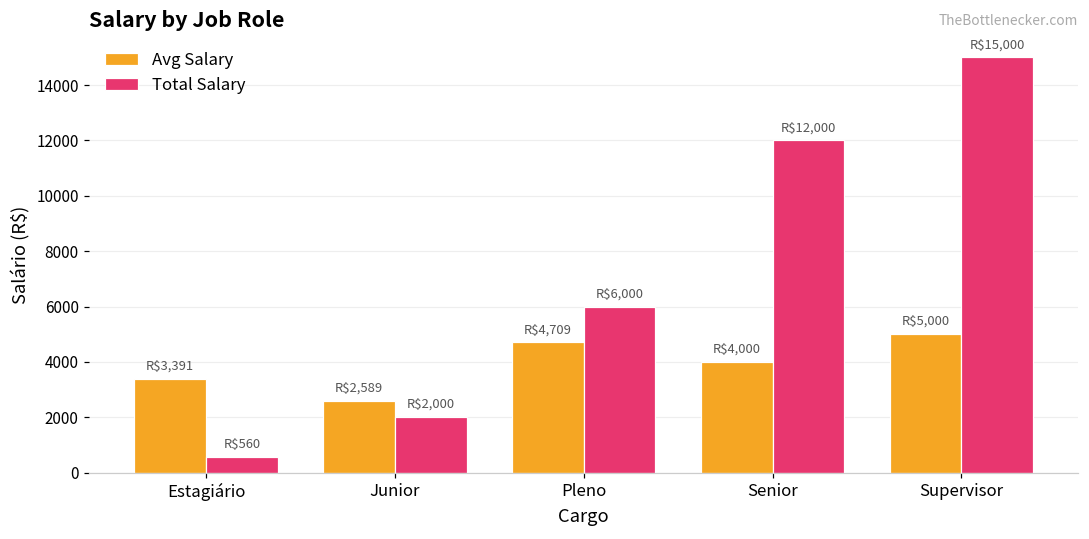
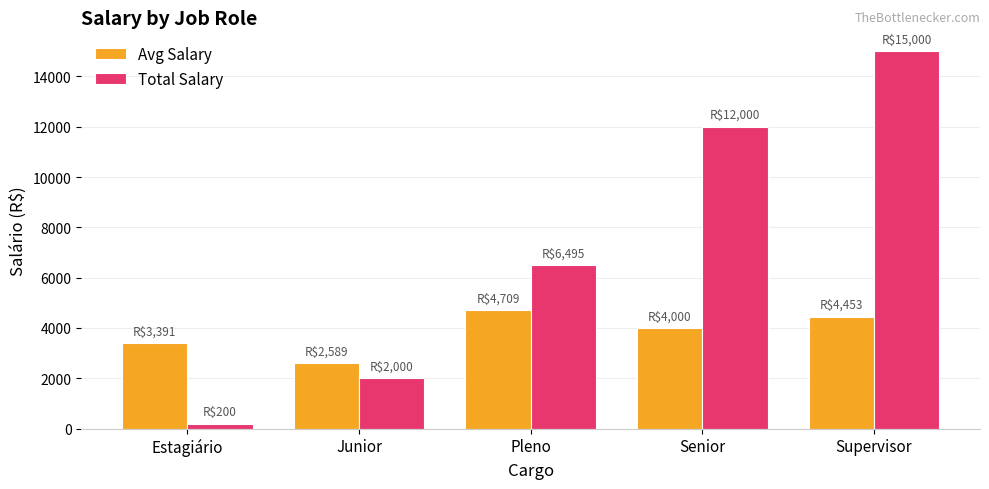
  {
    "Avg Salary": {
      "Estagiário": "$3,391",
      "Junior": "$2,589",
      "Pleno": "$4,709",
      "Senior": "$4,000",
-     "Supervisor": "$5,000"
+     "Supervisor": "$4,453"
    },
    "Total Salary": {
-     "Estagiário": "$560",
+     "Estagiário": "$200",
      "Junior": "$2,000",
-     "Pleno": "$6,000",
+     "Pleno": "$6,495",
      "Senior": "$12,000",
      "Supervisor": "$15,000"
    }
  }
